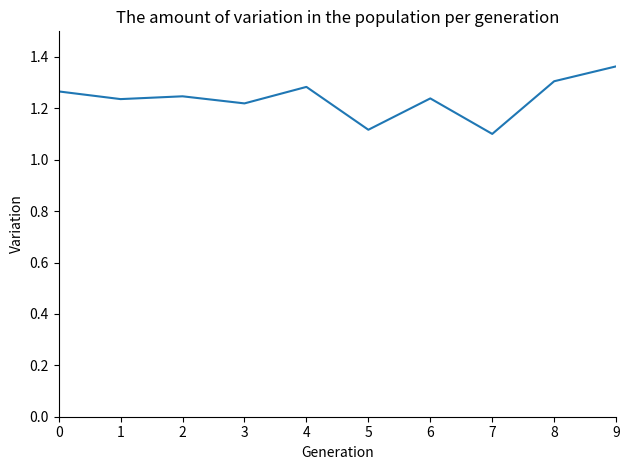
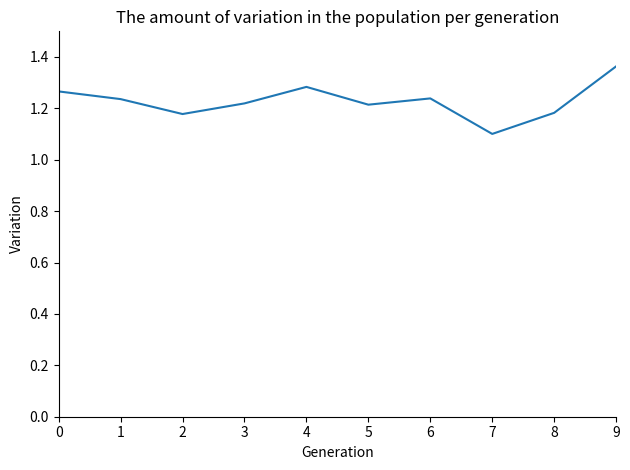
  {
    "0": 1.27,
    "1": 1.24,
-   "2": 1.25,
+   "2": 1.18,
    "3": 1.22,
    "4": 1.28,
-   "5": 1.12,
+   "5": 1.21,
    "6": 1.24,
    "7": 1.10,
-   "8": 1.31,
+   "8": 1.18,
    "9": 1.36
  }
